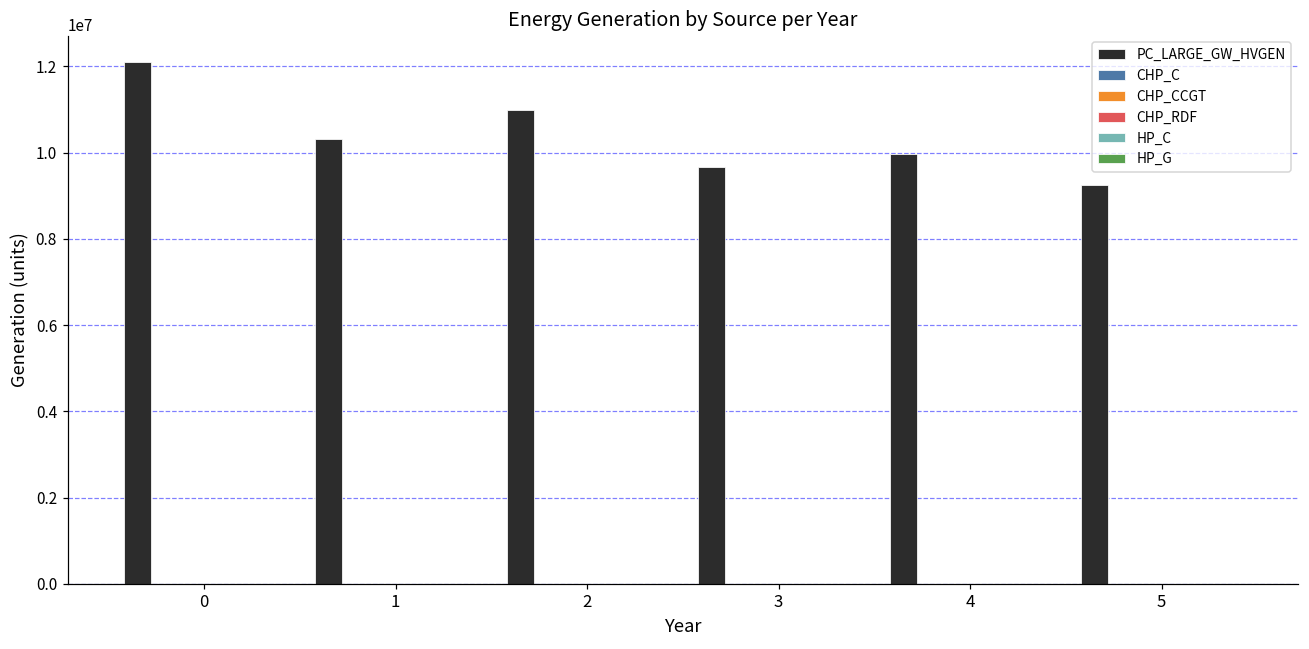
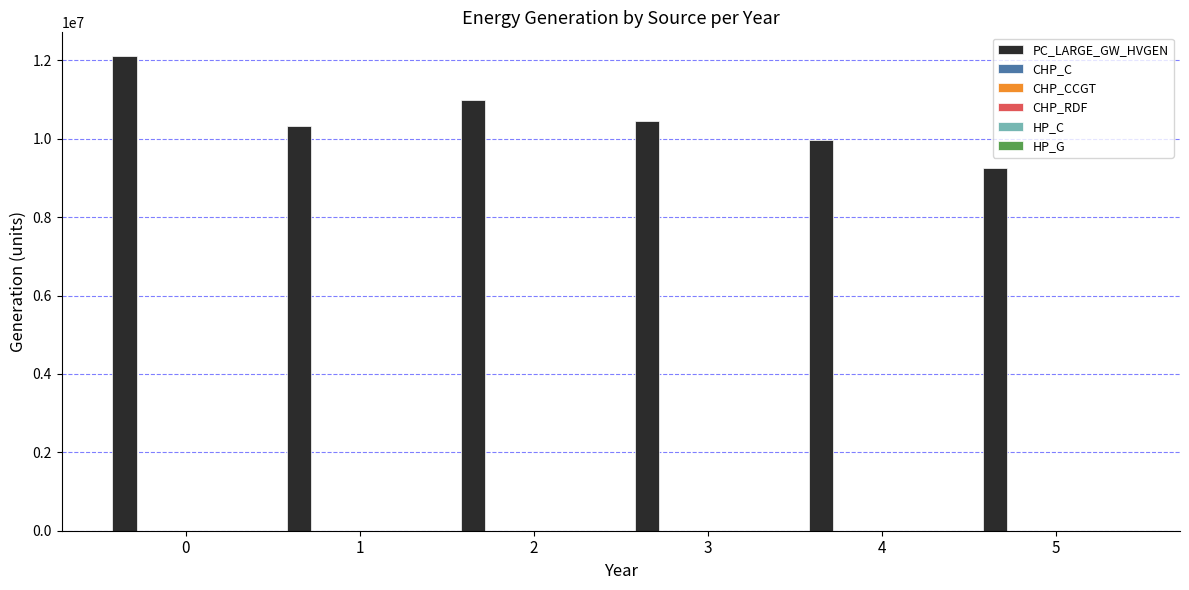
  {
    "PC_LARGE_GW_HVGEN": {
      "0": 12100000,
      "1": 10300000,
      "2": 11000000,
-     "3": 9700000,
+     "3": 10500000,
      "4": 10000000,
      "5": 9300000
    },
    "CHP_C": {
      "0": 0,
      "1": 0,
      "2": 0,
      "3": 0,
      "4": 0,
      "5": 0
    },
    "CHP_CCGT": {
      "0": 0,
      "1": 0,
      "2": 0,
      "3": 0,
      "4": 0,
      "5": 0
    },
    "CHP_RDF": {
      "0": 0,
      "1": 0,
      "2": 0,
      "3": 0,
      "4": 0,
      "5": 0
    },
    "HP_C": {
      "0": 0,
      "1": 0,
      "2": 0,
      "3": 0,
      "4": 0,
      "5": 0
    },
    "HP_G": {
      "0": 0,
      "1": 0,
      "2": 0,
      "3": 0,
      "4": 0,
      "5": 0
    }
  }
